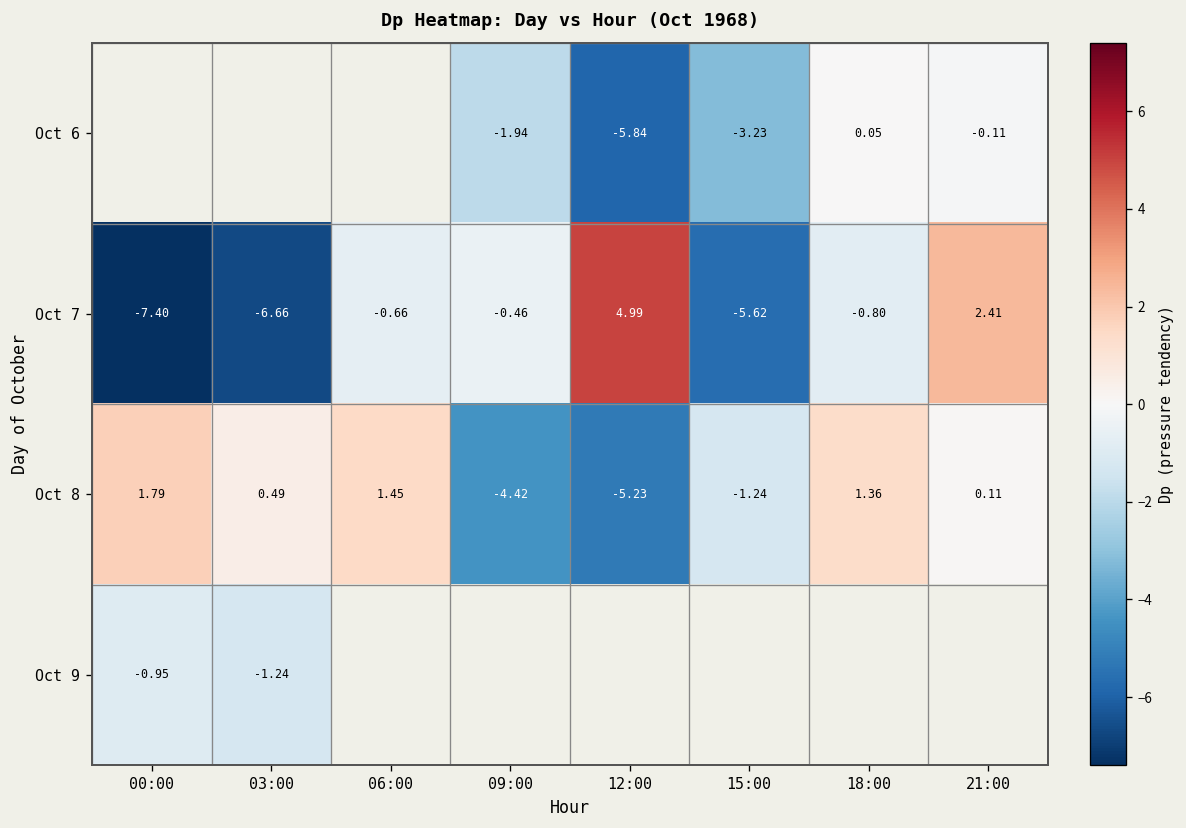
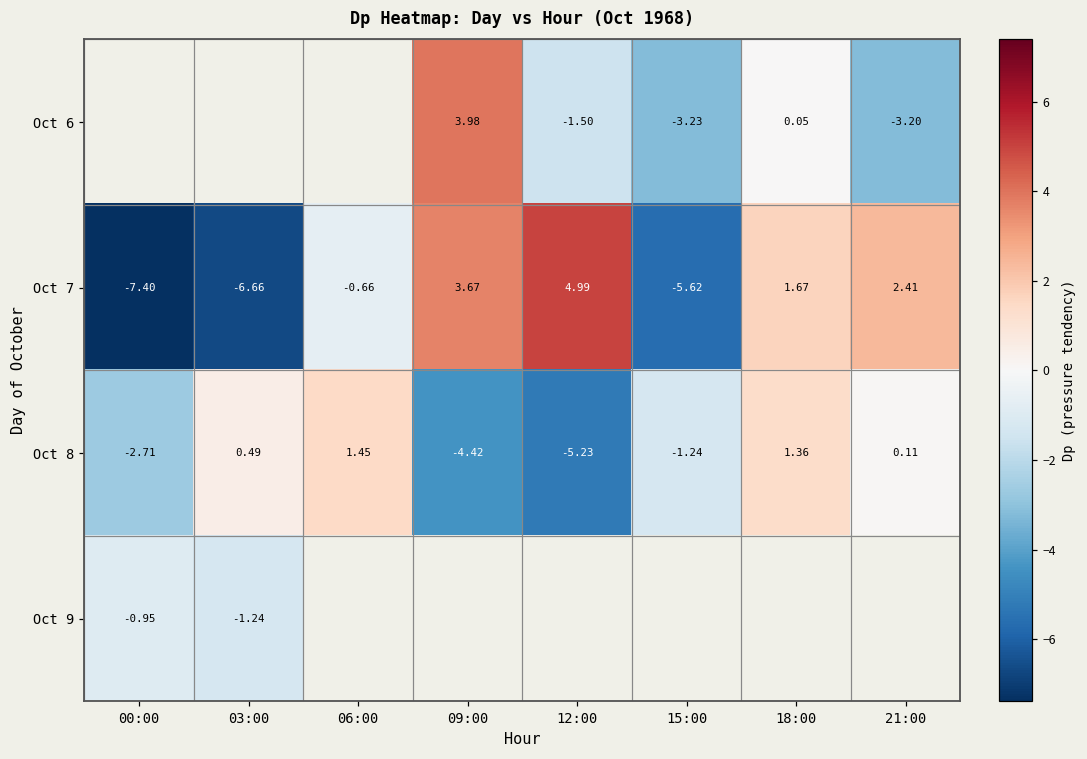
  {
    "Oct 6": {
-     "09:00": -1.94,
-     "12:00": -5.84,
+     "09:00": 3.98,
+     "12:00": -1.50,
      "15:00": -3.23,
      "18:00": 0.05,
-     "21:00": -0.11
+     "21:00": -3.20
    },
    "Oct 7": {
      "00:00": -7.40,
      "03:00": -6.66,
      "06:00": -0.66,
-     "09:00": -0.46,
+     "09:00": 3.67,
      "12:00": 4.99,
      "15:00": -5.62,
-     "18:00": -0.80,
+     "18:00": 1.67,
      "21:00": 2.41
    },
    "Oct 8": {
-     "00:00": 1.79,
+     "00:00": -2.71,
      "03:00": 0.49,
      "06:00": 1.45,
      "09:00": -4.42,
      "12:00": -5.23,
      "15:00": -1.24,
      "18:00": 1.36,
      "21:00": 0.11
    },
    "Oct 9": {
      "00:00": -0.95,
      "03:00": -1.24
    }
  }
